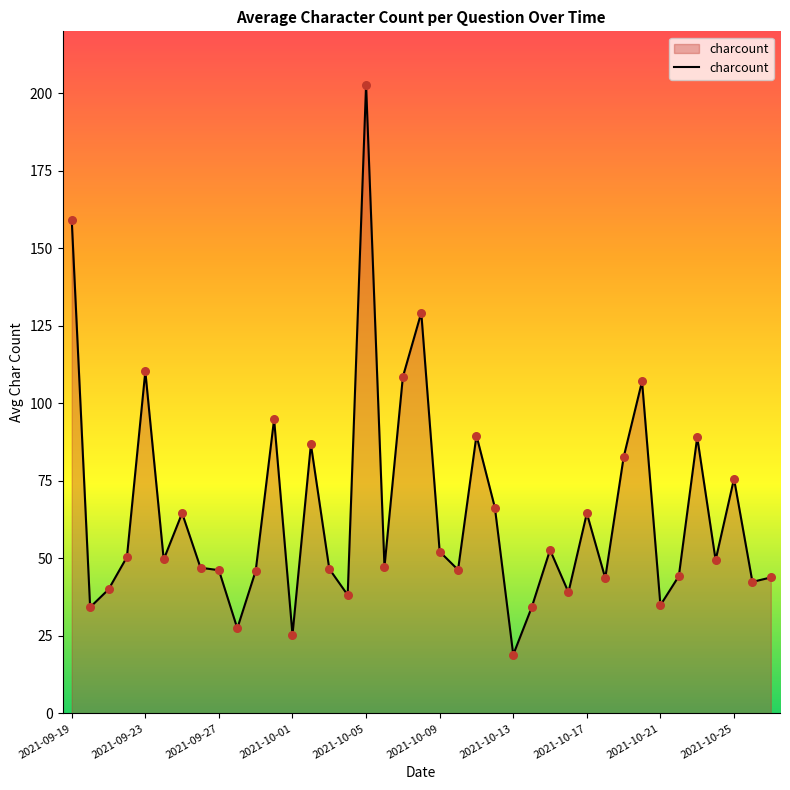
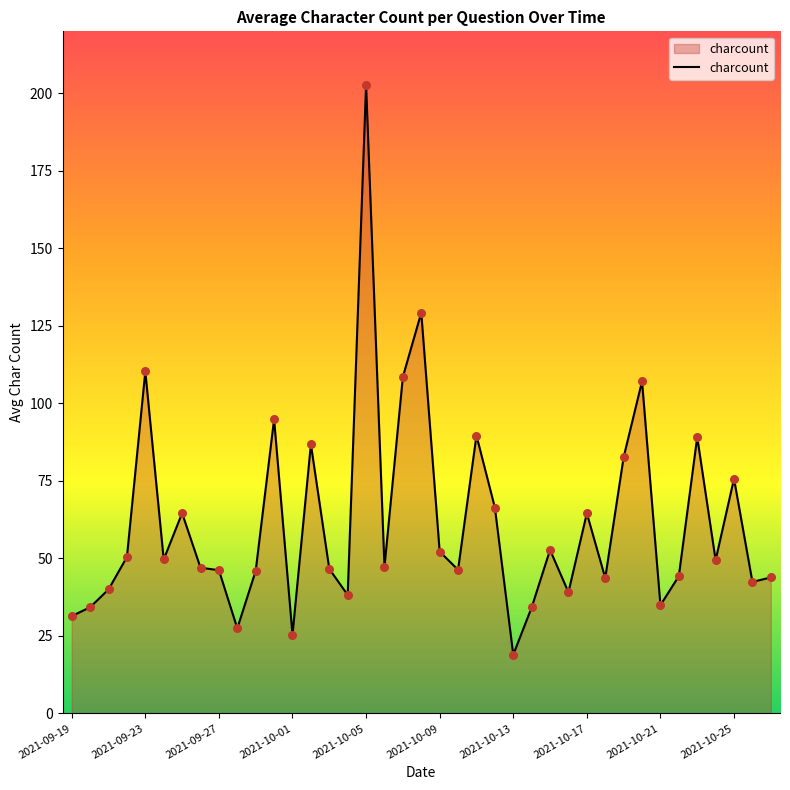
  {
-   "2021-09-19": 159,
+   "2021-09-19": 31,
    "2021-09-23": 110,
    "2021-09-27": 46,
    "2021-10-01": 25,
    "2021-10-05": 203,
    "2021-10-09": 52,
    "2021-10-13": 19,
    "2021-10-17": 65,
    "2021-10-21": 35,
    "2021-10-25": 76
  }
